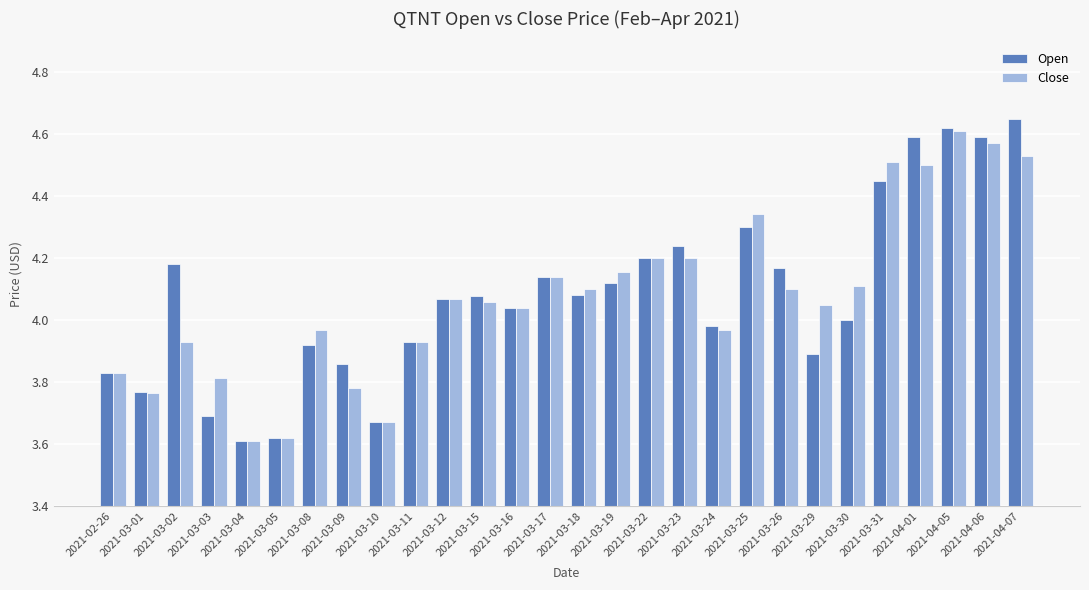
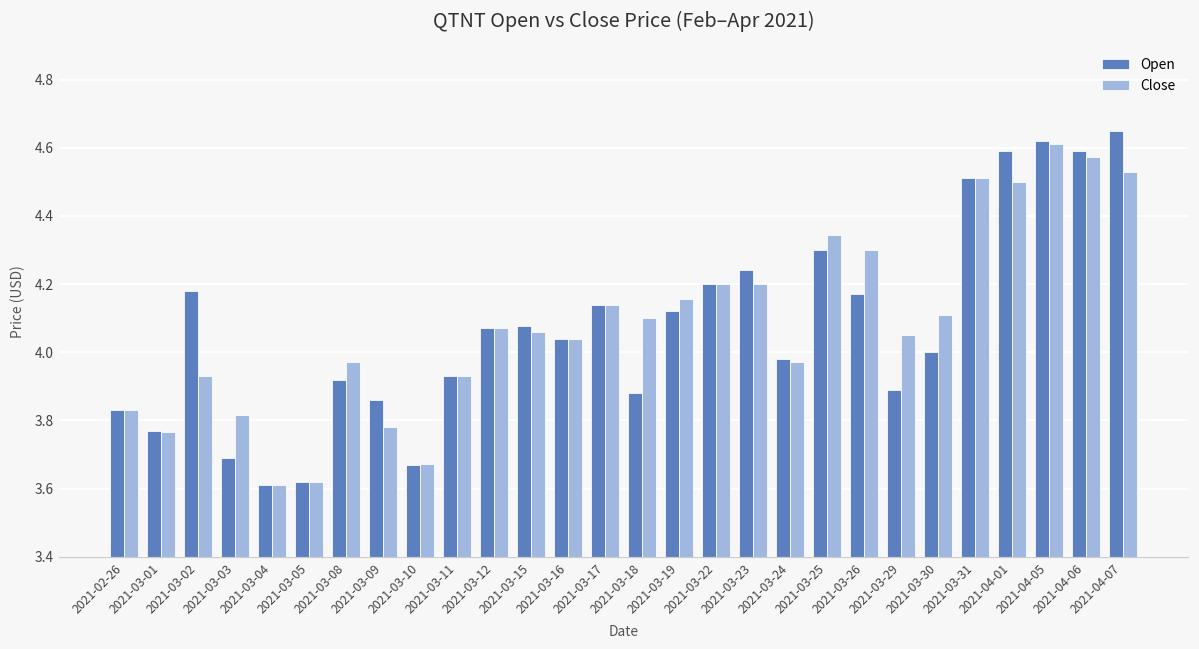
  {
    "Open": {
      "2021-02-26": 3.83,
      "2021-03-01": 3.77,
      "2021-03-02": 4.18,
      "2021-03-03": 3.69,
      "2021-03-04": 3.61,
      "2021-03-05": 3.62,
      "2021-03-08": 3.92,
      "2021-03-09": 3.86,
      "2021-03-10": 3.67,
      "2021-03-11": 3.93,
      "2021-03-12": 4.07,
      "2021-03-15": 4.08,
      "2021-03-16": 4.04,
      "2021-03-17": 4.14,
-     "2021-03-18": 4.08,
+     "2021-03-18": 3.88,
      "2021-03-19": 4.12,
      "2021-03-22": 4.20,
      "2021-03-23": 4.24,
      "2021-03-24": 3.98,
      "2021-03-25": 4.30,
      "2021-03-26": 4.17,
      "2021-03-29": 3.89,
      "2021-03-30": 4.00,
-     "2021-03-31": 4.45,
+     "2021-03-31": 4.51,
      "2021-04-01": 4.59,
      "2021-04-05": 4.62,
      "2021-04-06": 4.59,
      "2021-04-07": 4.65
    },
    "Close": {
      "2021-02-26": 3.83,
      "2021-03-01": 3.77,
      "2021-03-02": 3.93,
      "2021-03-03": 3.82,
      "2021-03-04": 3.61,
      "2021-03-05": 3.62,
      "2021-03-08": 3.97,
      "2021-03-09": 3.78,
      "2021-03-10": 3.67,
      "2021-03-11": 3.93,
      "2021-03-12": 4.07,
      "2021-03-15": 4.06,
      "2021-03-16": 4.04,
      "2021-03-17": 4.14,
      "2021-03-18": 4.1,
      "2021-03-19": 4.16,
      "2021-03-22": 4.2,
      "2021-03-23": 4.2,
      "2021-03-24": 3.97,
      "2021-03-25": 4.34,
-     "2021-03-26": 4.1,
+     "2021-03-26": 4.3,
      "2021-03-29": 4.05,
      "2021-03-30": 4.11,
      "2021-03-31": 4.51,
      "2021-04-01": 4.5,
      "2021-04-05": 4.61,
      "2021-04-06": 4.57,
      "2021-04-07": 4.53
    }
  }
